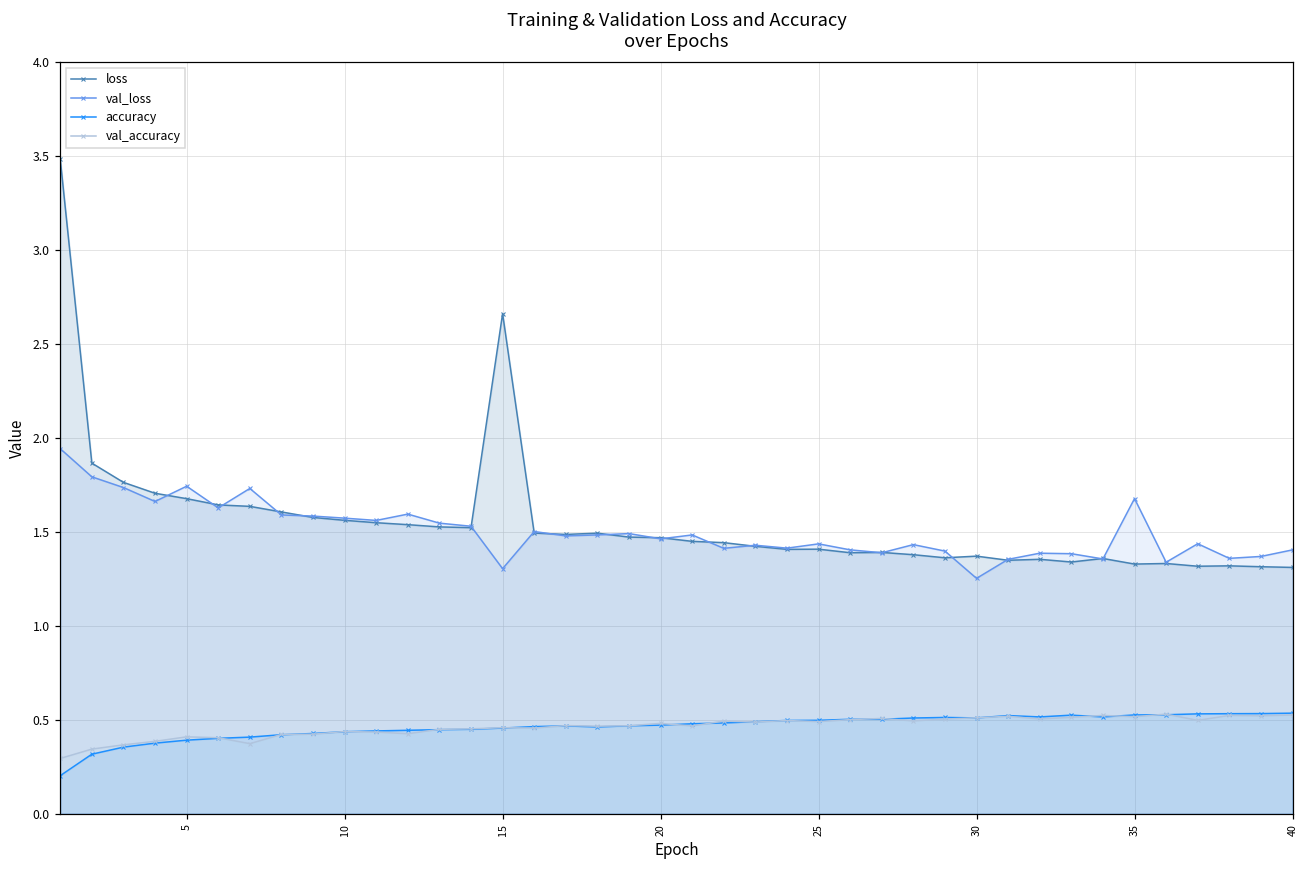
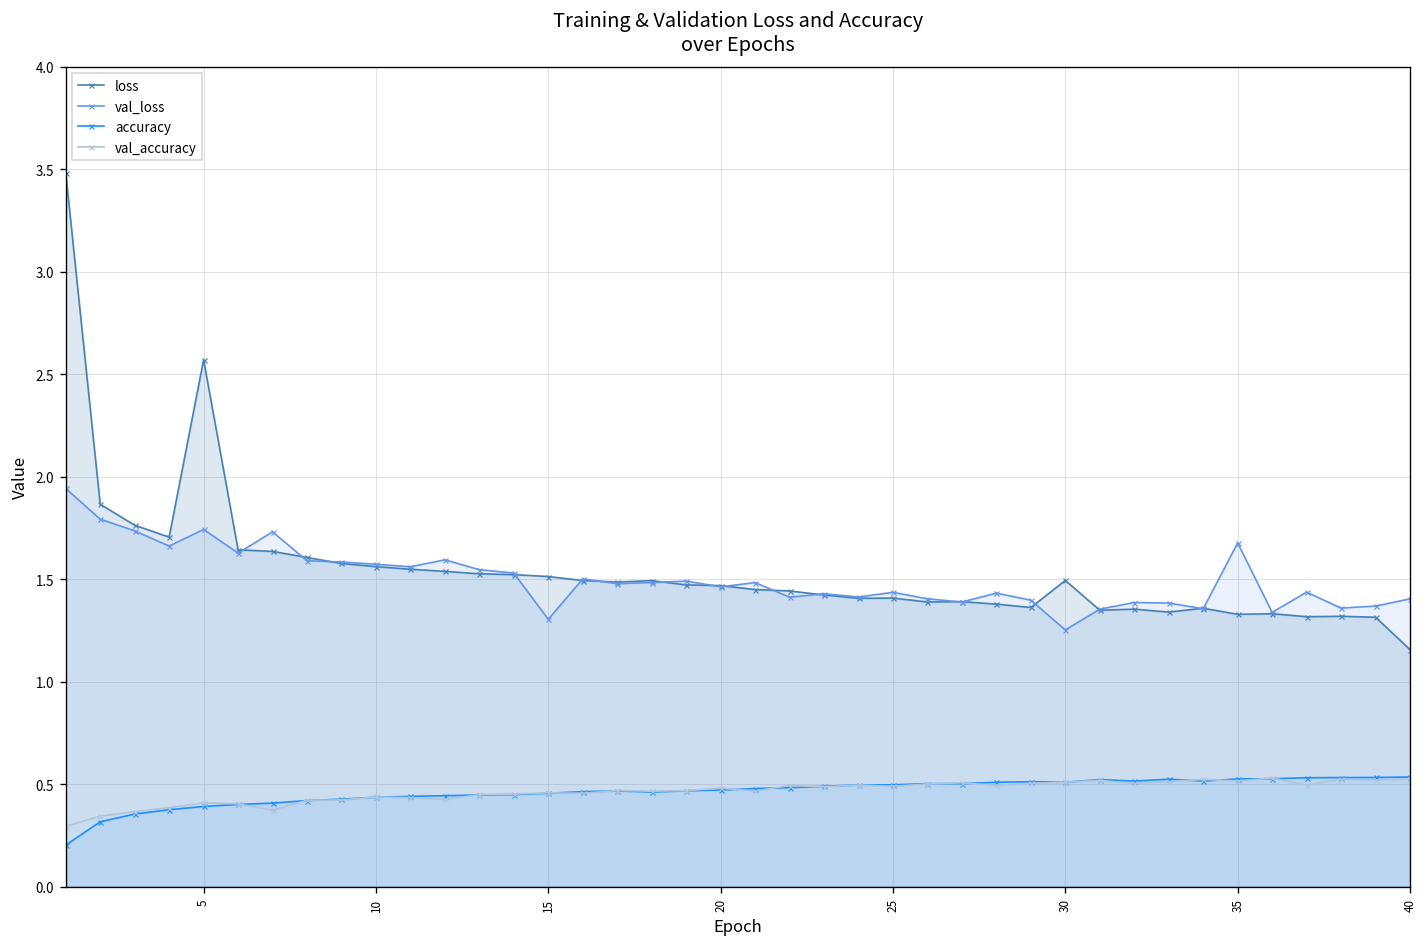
  {
    "loss": {
-     "5": 1.68,
-     "15": 2.66,
+     "5": 2.57,
+     "15": 1.51,
      "25": 1.41,
-     "30": 1.37,
+     "30": 1.49,
      "35": 1.33,
-     "40": 1.31
+     "40": 1.16
    },
    "val_loss": {
      "5": 1.74,
      "15": 1.30,
      "25": 1.44,
      "30": 1.25,
      "35": 1.68,
      "40": 1.40
    },
    "accuracy": {
      "5": 0.39
    },
    "val_accuracy": {
      "5": 0.41
    }
  }
